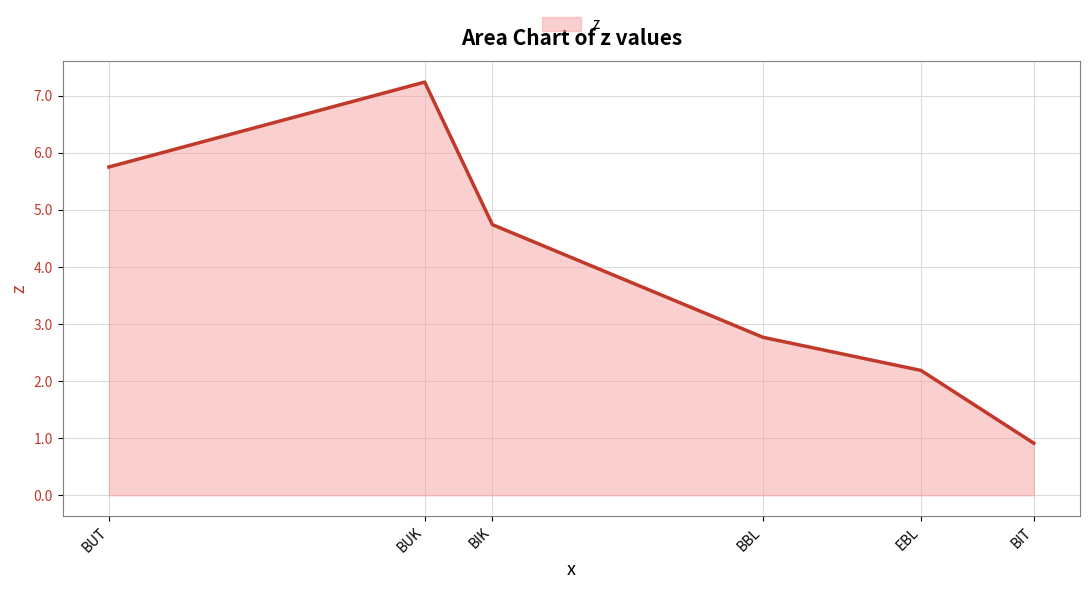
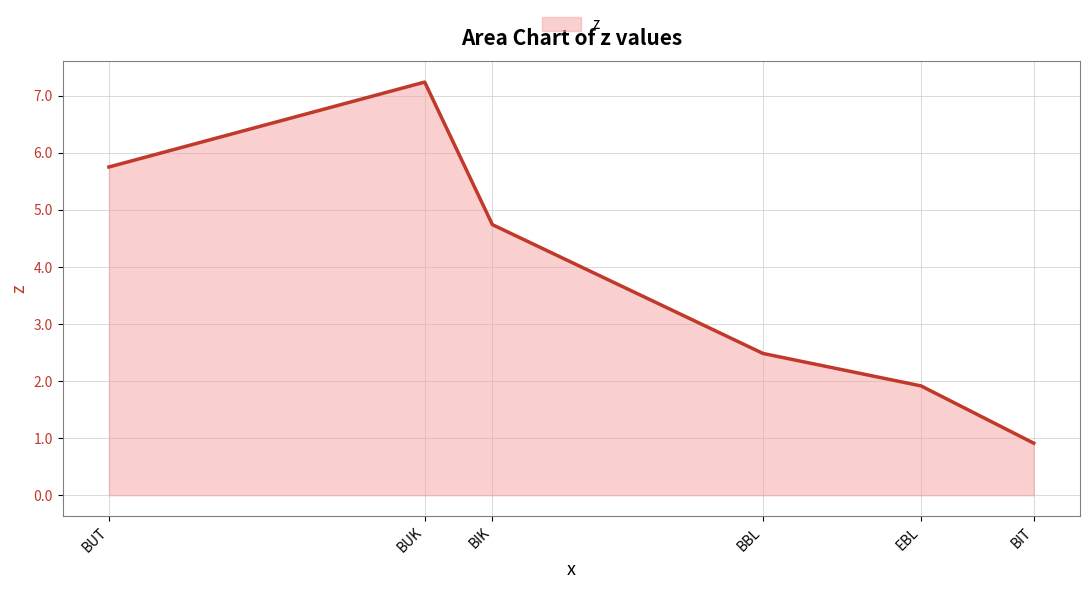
  {
    "BUT": 5.8,
    "BUK": 7.2,
    "BIK": 4.7,
-   "BBL": 2.8,
-   "EBL": 2.2,
+   "BBL": 2.5,
+   "EBL": 1.9,
    "BIT": 0.9
  }
